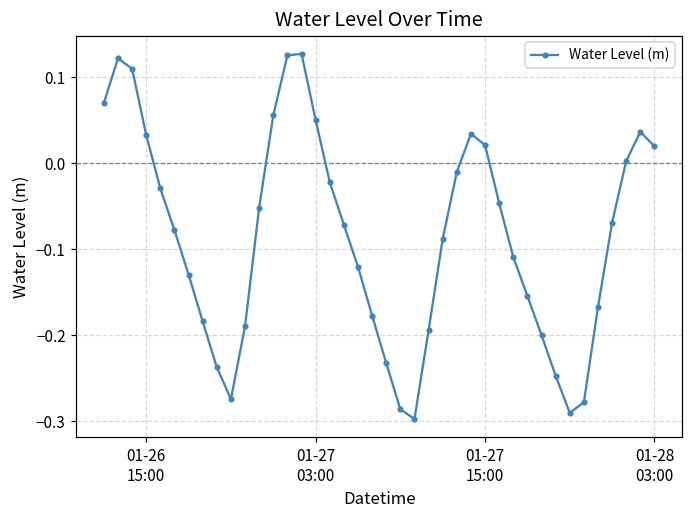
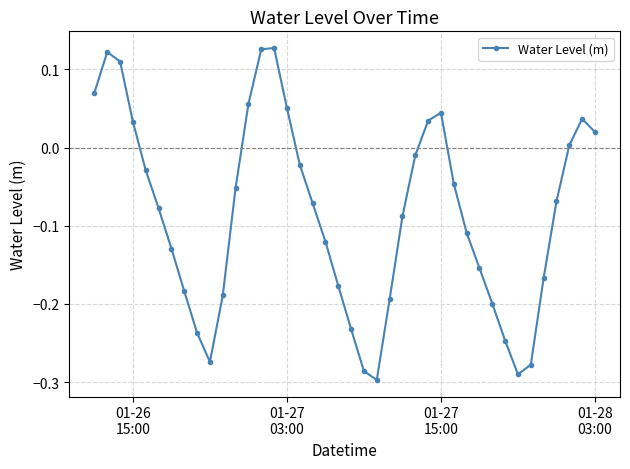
  {
    "01-26 15:00": 0.03,
    "01-27 03:00": 0.05,
-   "01-27 15:00": 0.02,
+   "01-27 15:00": 0.04,
    "01-28 03:00": 0.02
  }
